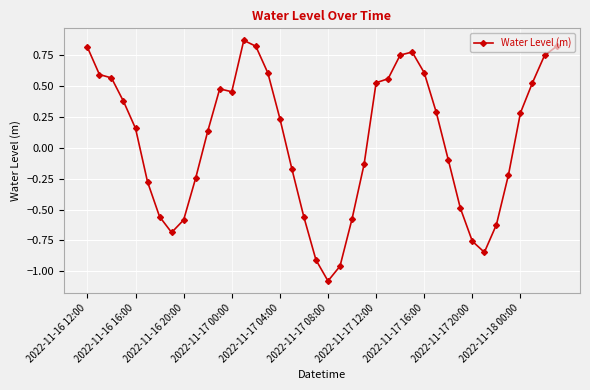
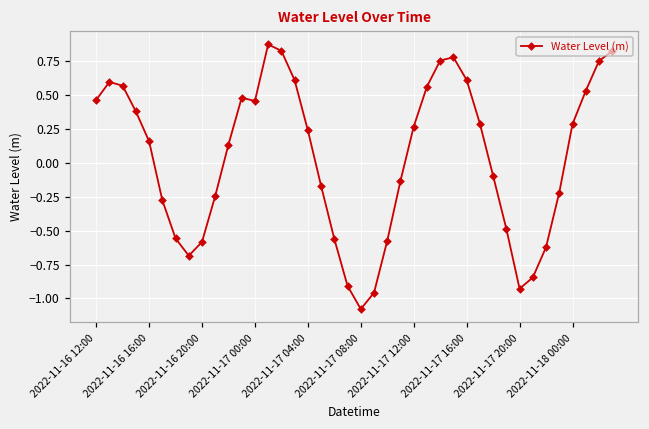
  {
-   "2022-11-16 12:00": 0.81,
+   "2022-11-16 12:00": 0.46,
    "2022-11-16 16:00": 0.16,
    "2022-11-16 20:00": -0.58,
    "2022-11-17 00:00": 0.45,
    "2022-11-17 04:00": 0.24,
    "2022-11-17 08:00": -1.08,
-   "2022-11-17 12:00": 0.53,
+   "2022-11-17 12:00": 0.27,
    "2022-11-17 16:00": 0.61,
-   "2022-11-17 20:00": -0.76,
+   "2022-11-17 20:00": -0.93,
    "2022-11-18 00:00": 0.28
  }
